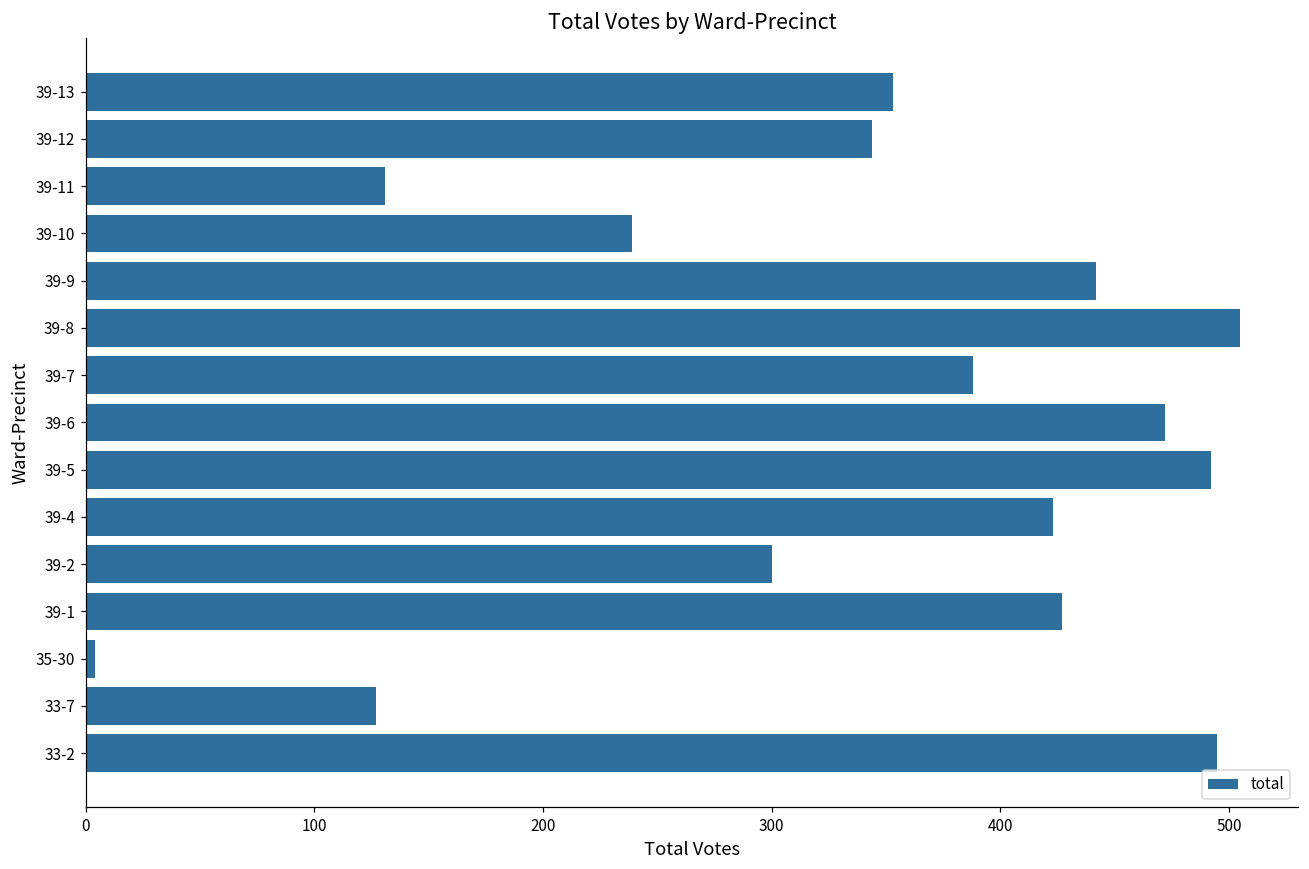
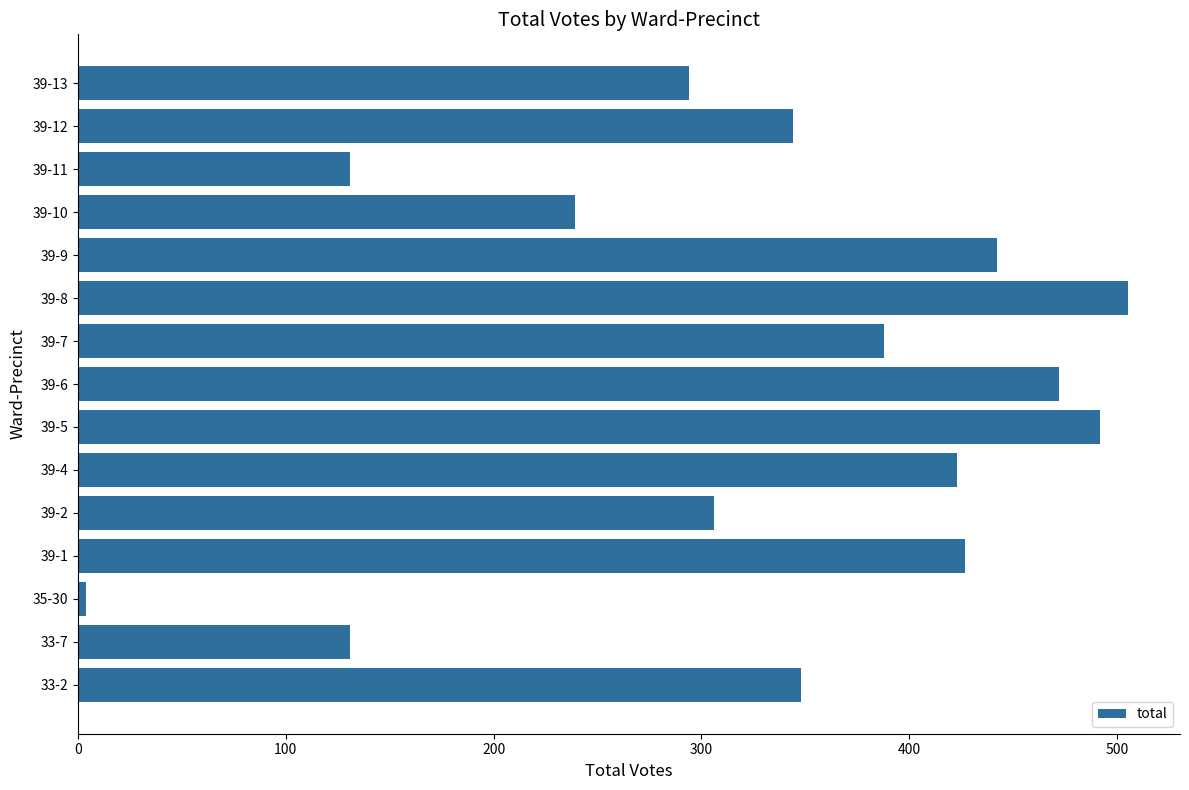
  {
-   "39-13": 353,
+   "39-13": 294,
    "39-12": 344,
    "39-11": 131,
    "39-10": 239,
    "39-9": 442,
    "39-8": 505,
    "39-7": 388,
    "39-6": 472,
    "39-5": 492,
    "39-4": 423,
-   "39-2": 300,
+   "39-2": 306,
    "39-1": 427,
    "35-30": 4,
-   "33-7": 127,
-   "33-2": 495
+   "33-7": 131,
+   "33-2": 348
  }
